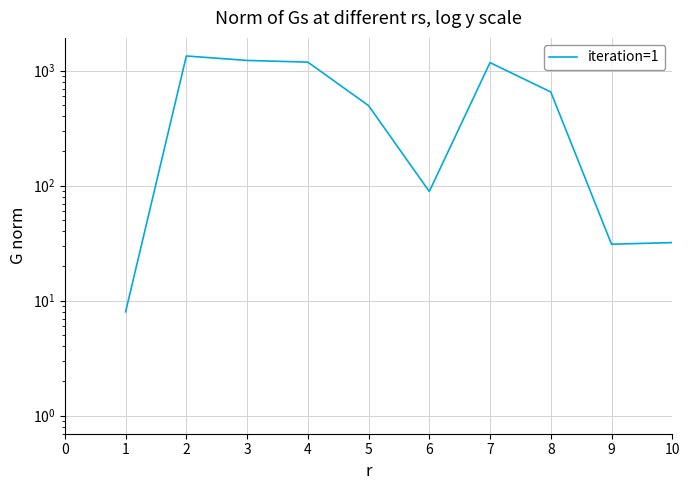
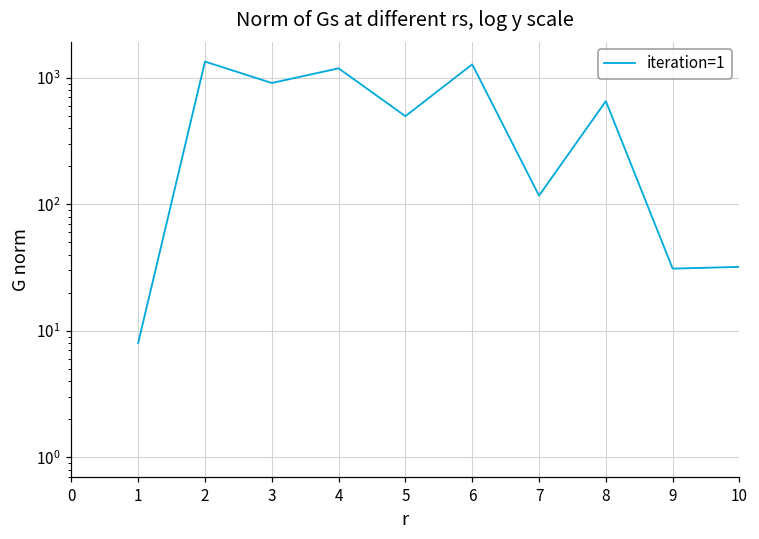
  {
    "1": 8,
    "2": 1300,
-   "3": 1200,
+   "3": 900,
    "4": 1200,
    "5": 500,
-   "6": 90,
-   "7": 1200,
+   "6": 1300,
+   "7": 120,
    "8": 700,
    "9": 31,
    "10": 32
  }
